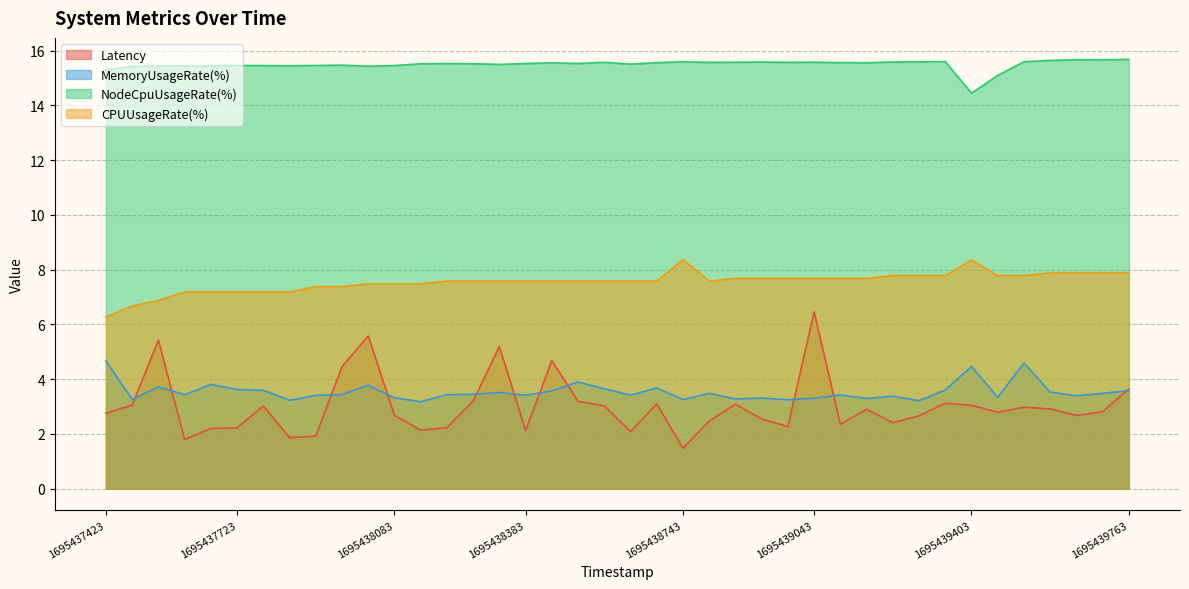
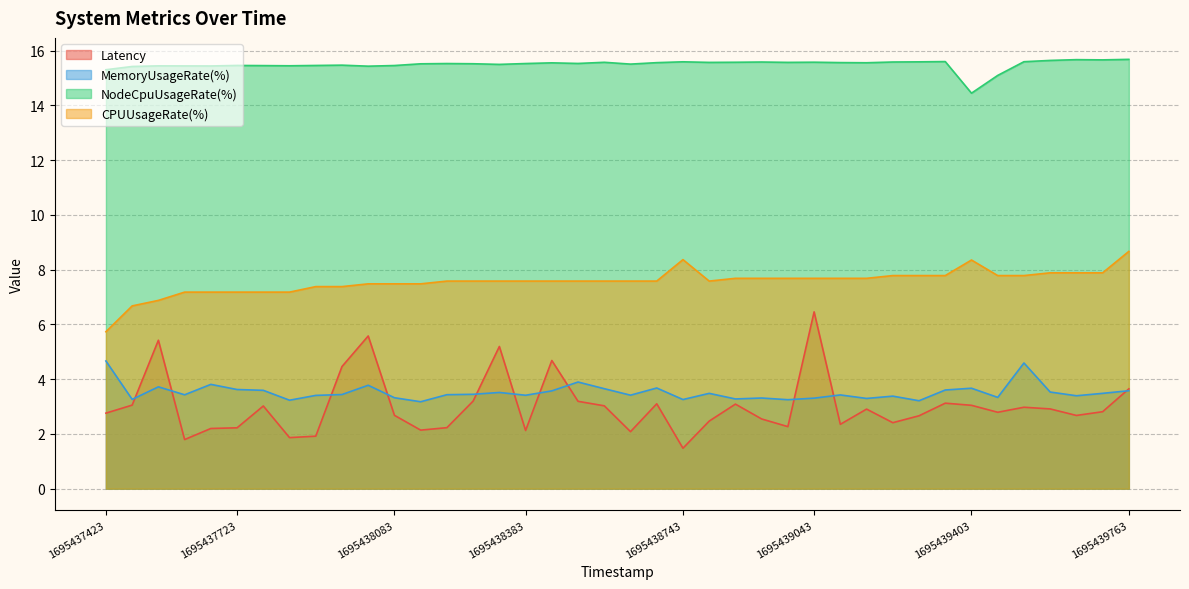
  {
    "Latency": {
      "1695437423": 2.8,
      "1695437723": 2.2,
      "1695438083": 2.7,
      "1695438383": 2.1,
      "1695438743": 1.5,
      "1695439043": 6.5,
      "1695439403": 3.0
    },
    "MemoryUsageRate(%)": {
      "1695437423": 4.7,
      "1695437723": 3.6,
      "1695438083": 3.3,
      "1695438383": 3.4,
      "1695438743": 3.3,
      "1695439043": 3.3,
-     "1695439403": 4.5
+     "1695439403": 3.7
    },
    "NodeCpuUsageRate(%)": {
      "1695438083": 15.5,
      "1695438383": 15.5,
      "1695438743": 15.6,
      "1695439043": 15.6,
      "1695439403": 14.4,
      "1695439763": 15.7
    },
    "CPUUsageRate(%)": {
-     "1695437423": 6.3,
+     "1695437423": 5.7,
      "1695437723": 7.2,
      "1695438083": 7.5,
      "1695438383": 7.6,
      "1695438743": 8.4,
      "1695439043": 7.7,
      "1695439403": 8.4,
-     "1695439763": 7.9
+     "1695439763": 8.7
    }
  }
